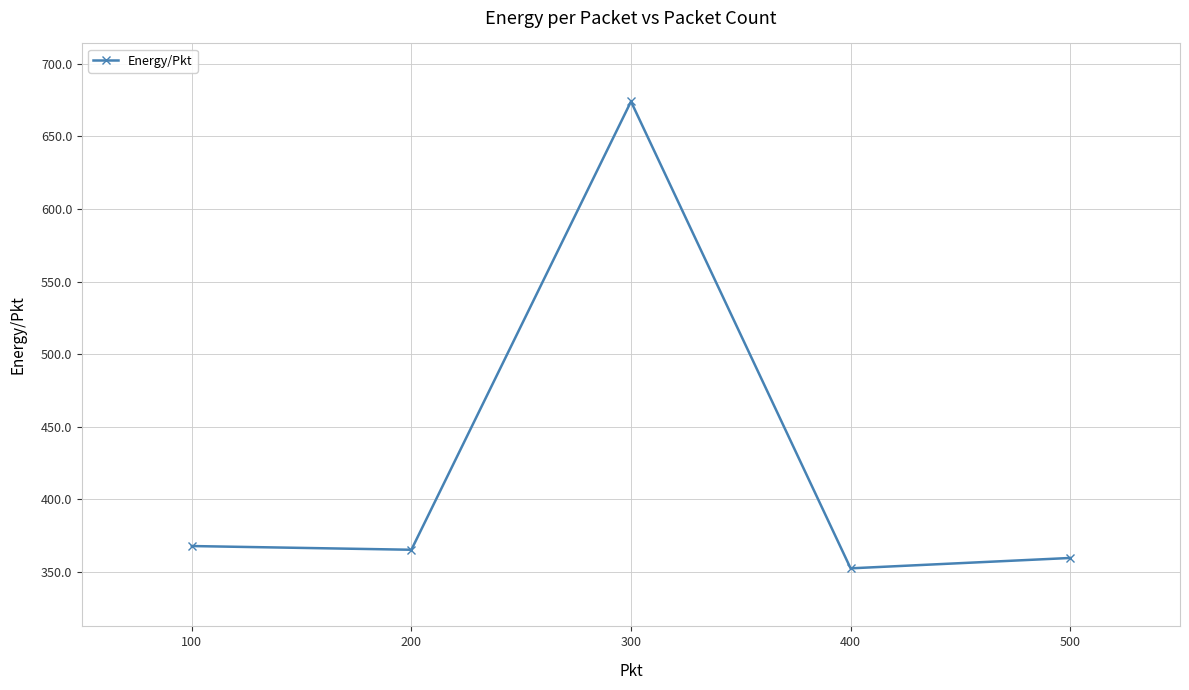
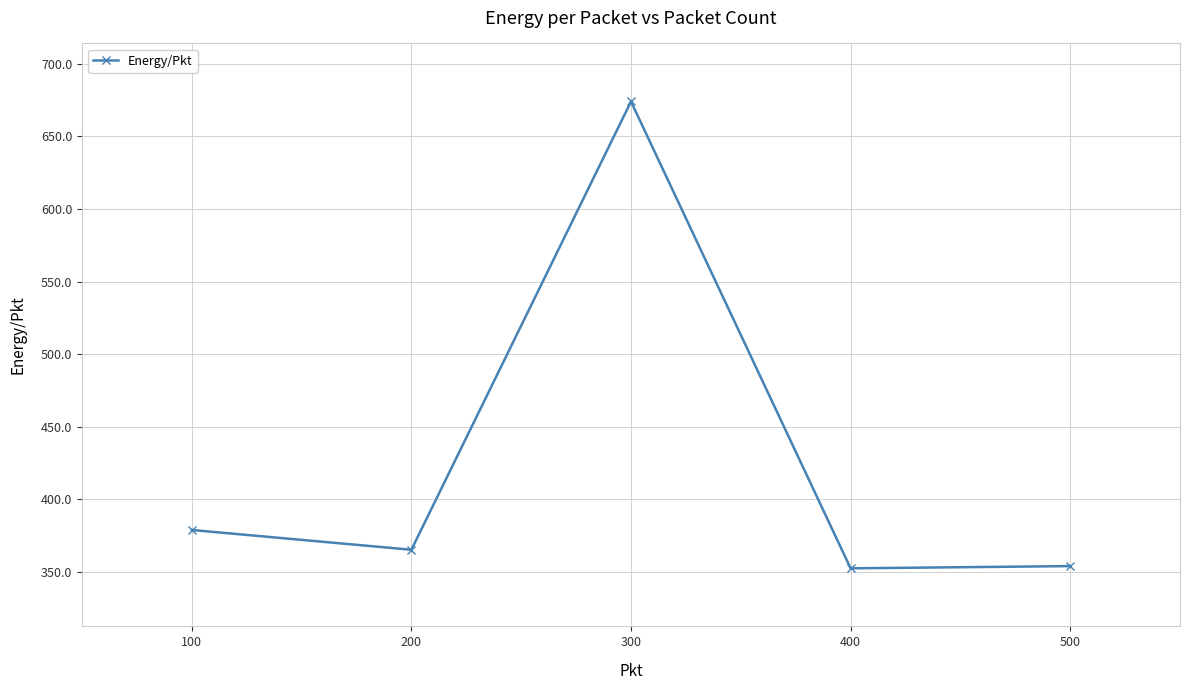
  {
-   "100": 368,
+   "100": 379,
    "200": 365,
    "300": 674,
    "400": 352,
-   "500": 360
+   "500": 354
  }
